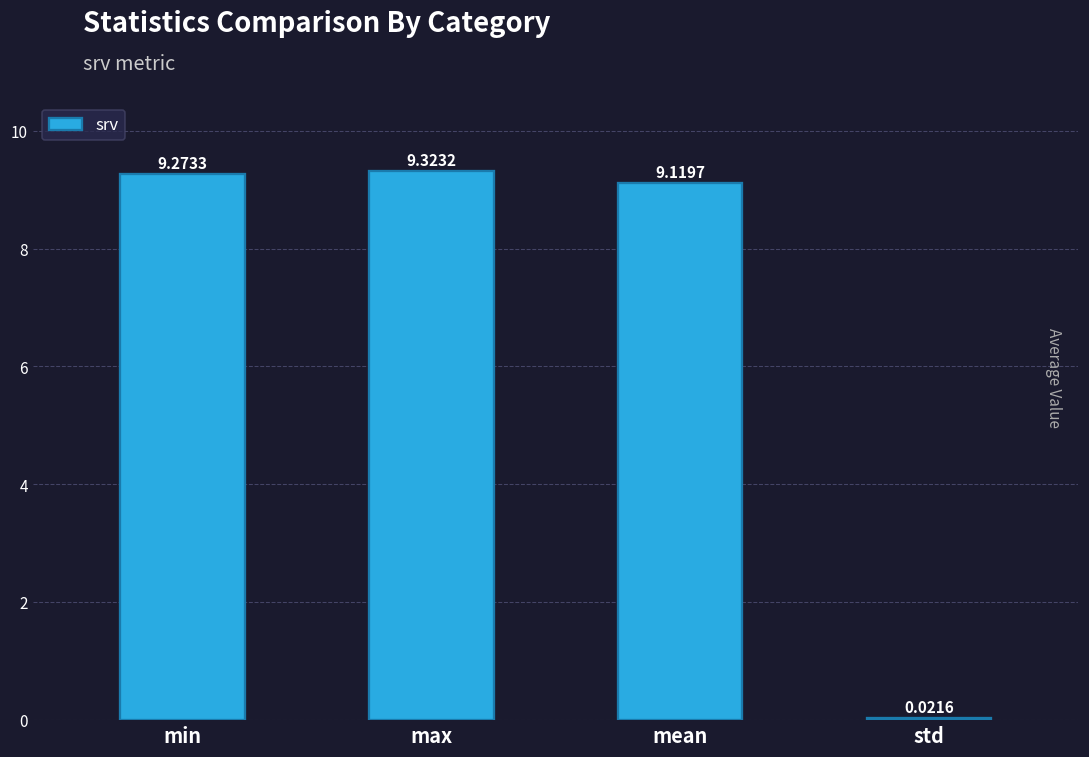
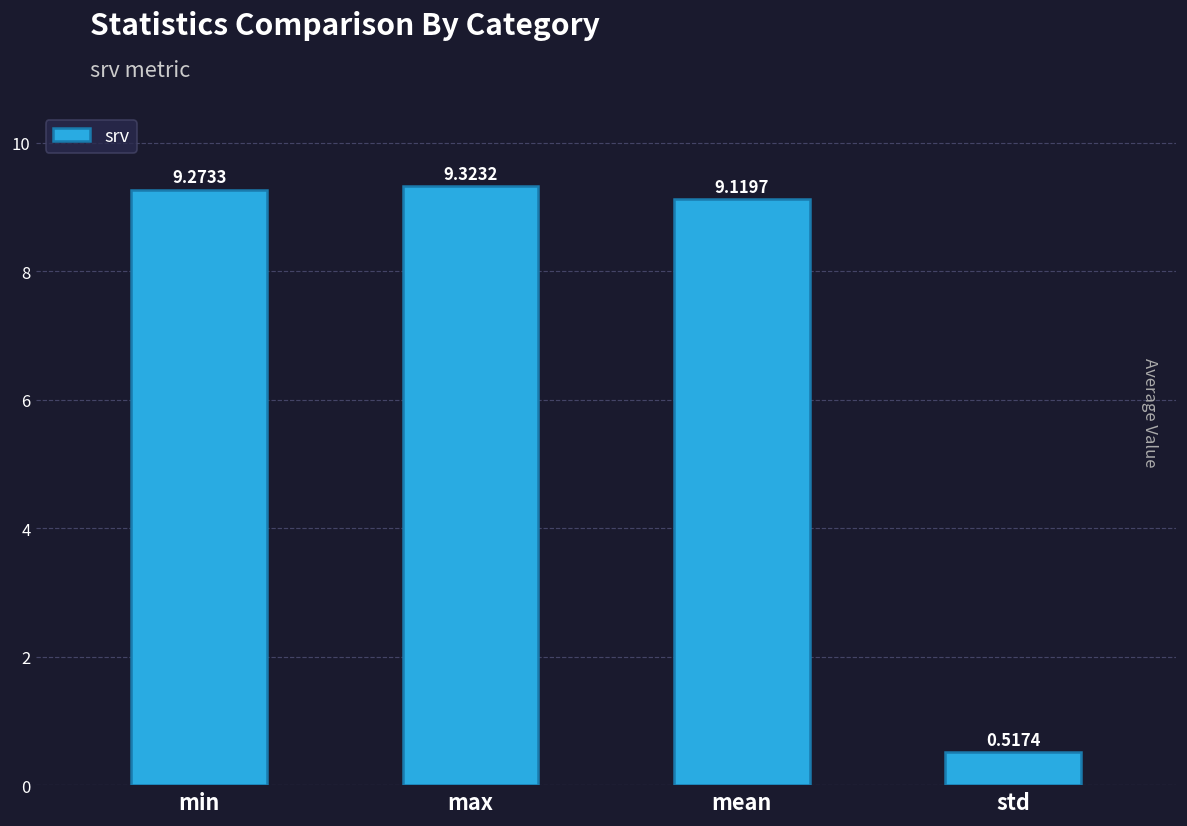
  {
    "min": 9.2733,
    "max": 9.3232,
    "mean": 9.1197,
-   "std": 0.0216
+   "std": 0.5174
  }
